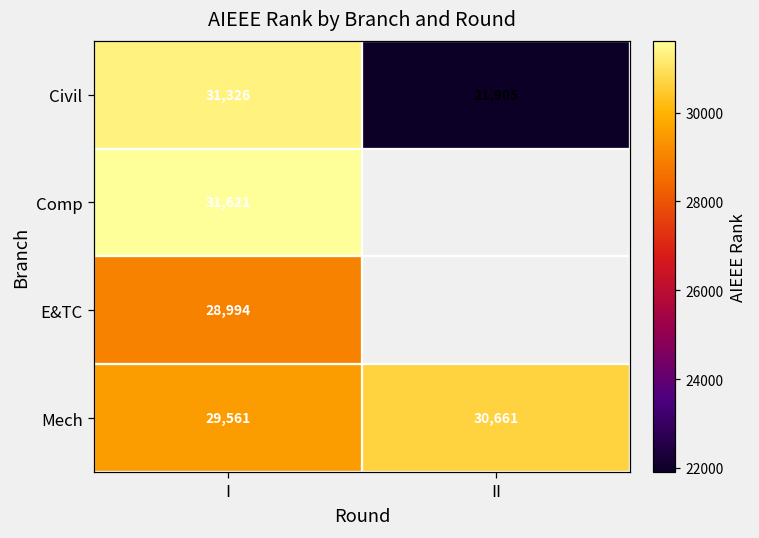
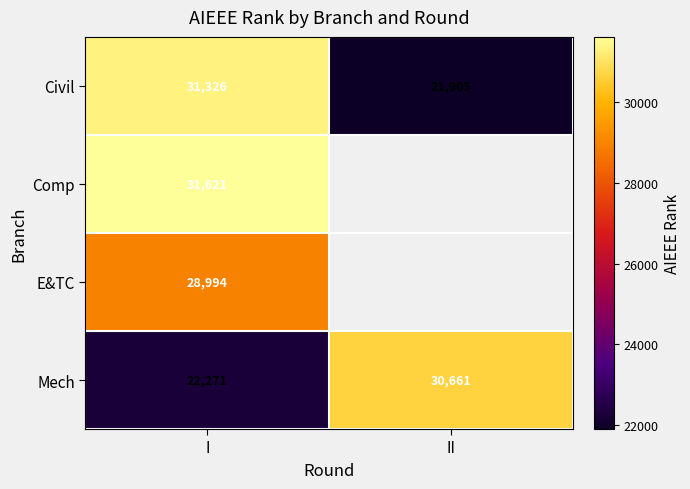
  {
    "Civil": {
      "I": "31,326"
    },
    "Comp": {
      "I": "31,621"
    },
    "E&TC": {
      "I": "28,994"
    },
    "Mech": {
-     "I": "29,561",
+     "I": "22,271",
      "II": "30,661"
    }
  }
